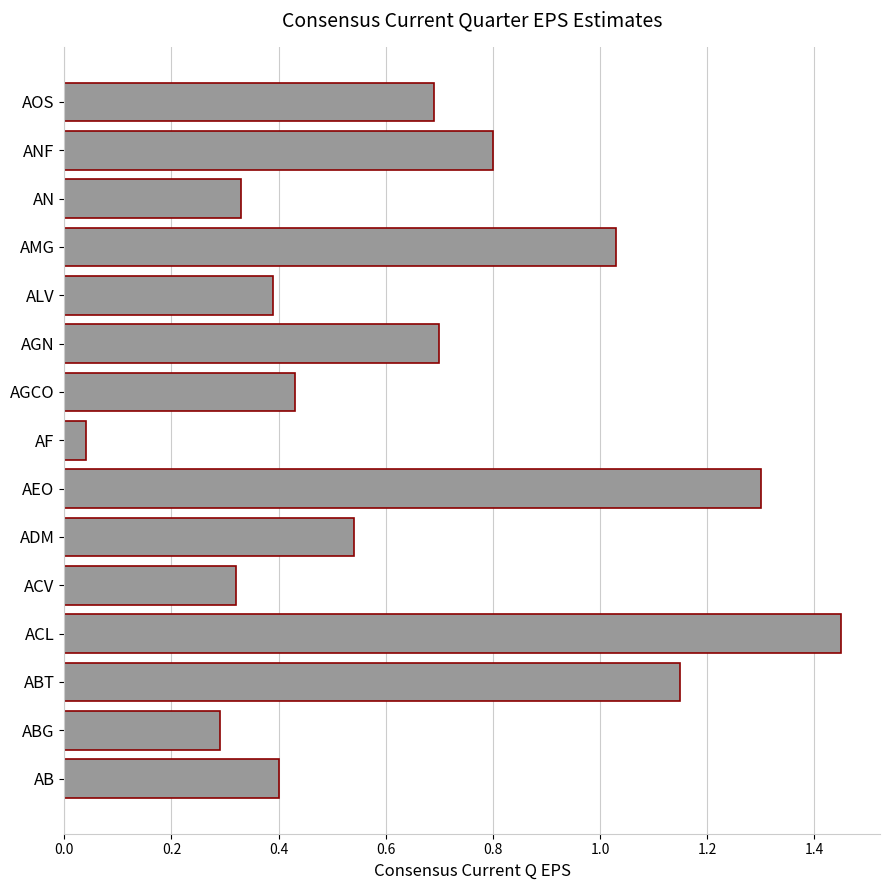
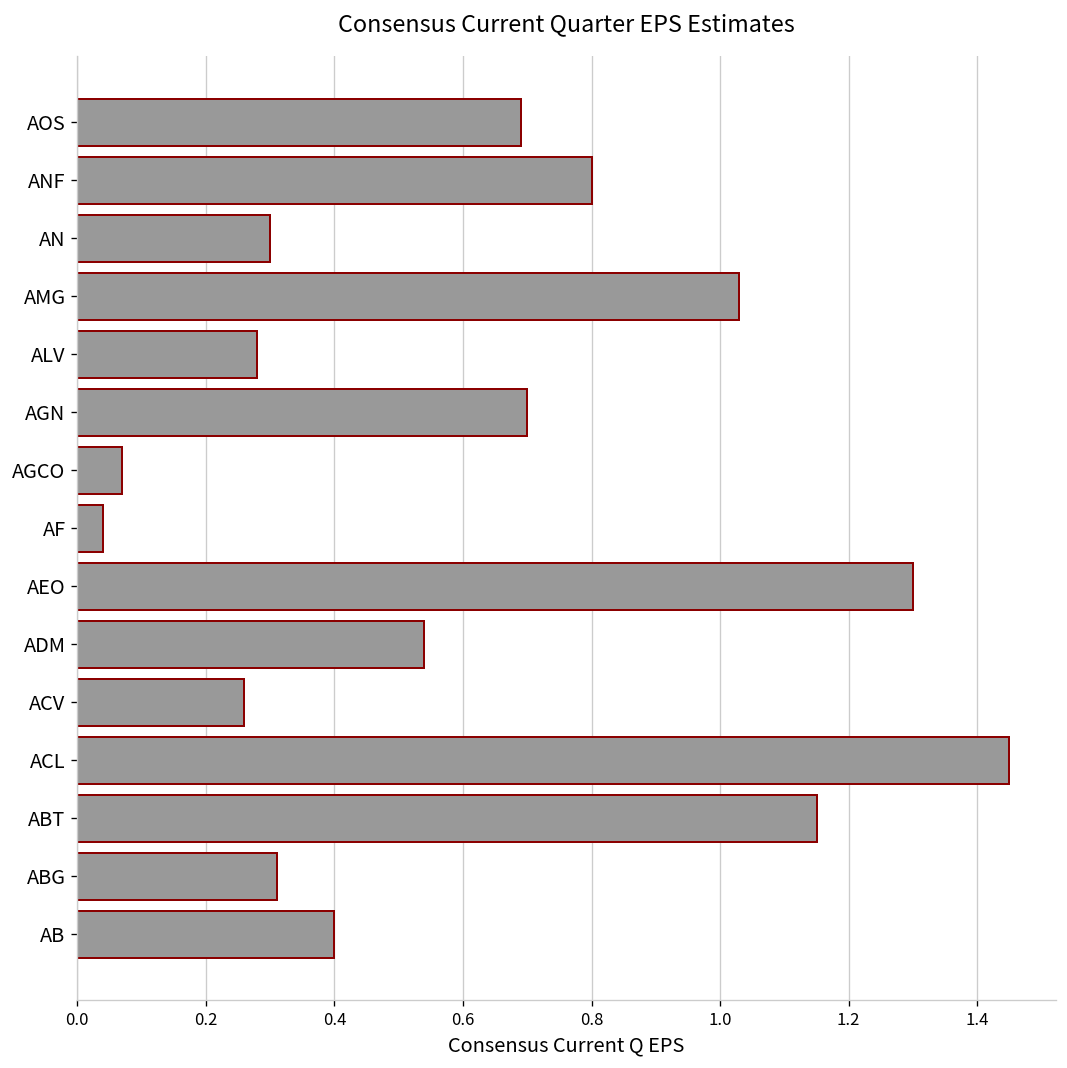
  {
    "AOS": 0.69,
    "ANF": 0.80,
-   "AN": 0.33,
+   "AN": 0.30,
    "AMG": 1.03,
-   "ALV": 0.39,
+   "ALV": 0.28,
    "AGN": 0.70,
-   "AGCO": 0.43,
+   "AGCO": 0.07,
    "AF": 0.04,
    "AEO": 1.30,
    "ADM": 0.54,
-   "ACV": 0.32,
+   "ACV": 0.26,
    "ACL": 1.45,
    "ABT": 1.15,
-   "ABG": 0.29,
+   "ABG": 0.31,
    "AB": 0.40
  }
